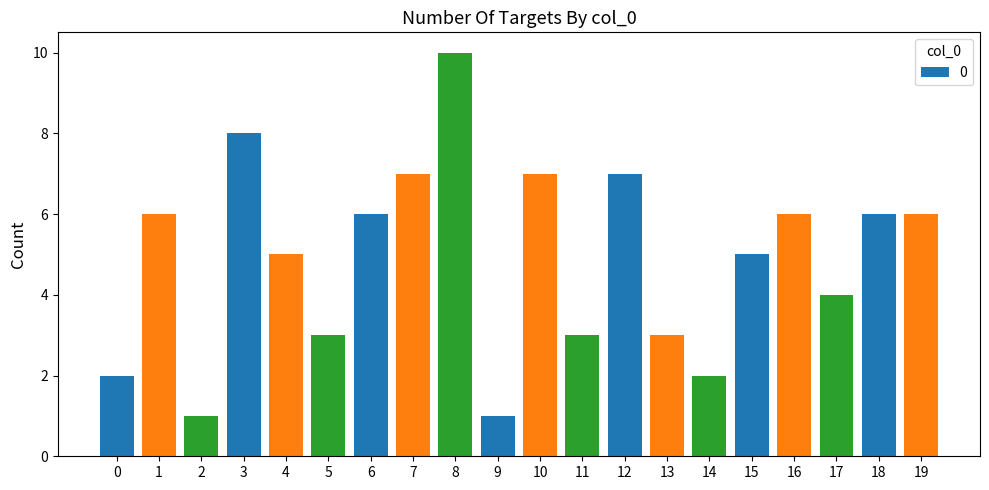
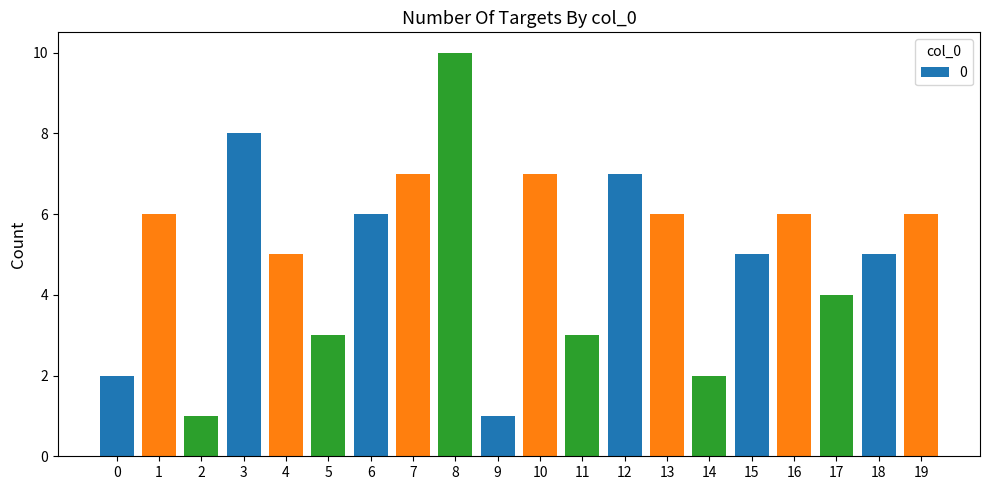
  {
    "0": 2,
    "1": 6,
    "2": 1,
    "3": 8,
    "4": 5,
    "5": 3,
    "6": 6,
    "7": 7,
    "8": 10,
    "9": 1,
    "10": 7,
    "11": 3,
    "12": 7,
-   "13": 3,
+   "13": 6,
    "14": 2,
    "15": 5,
    "16": 6,
    "17": 4,
-   "18": 6,
+   "18": 5,
    "19": 6
  }
